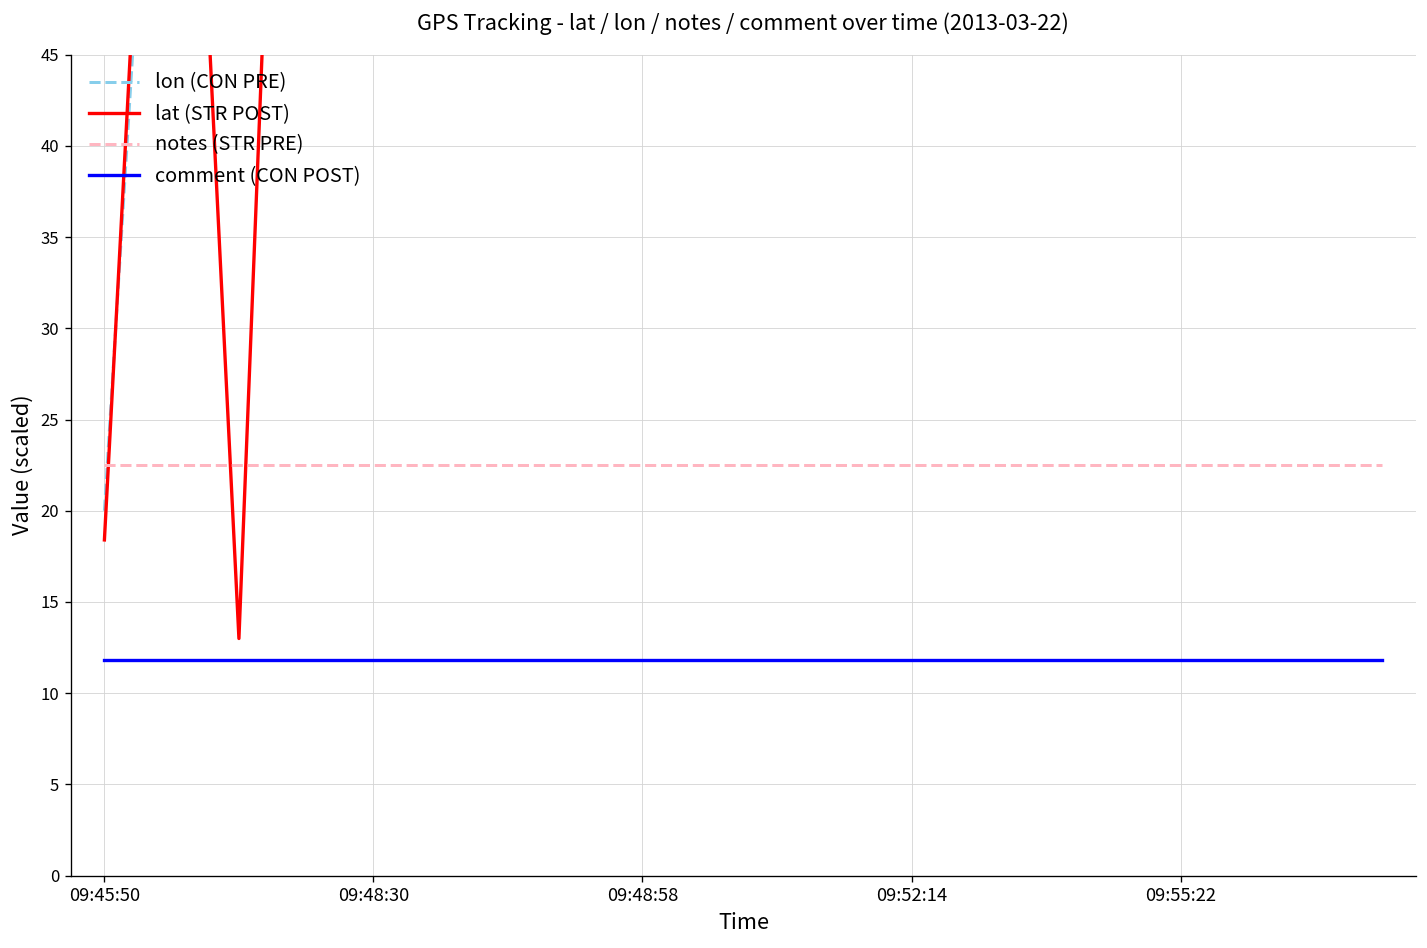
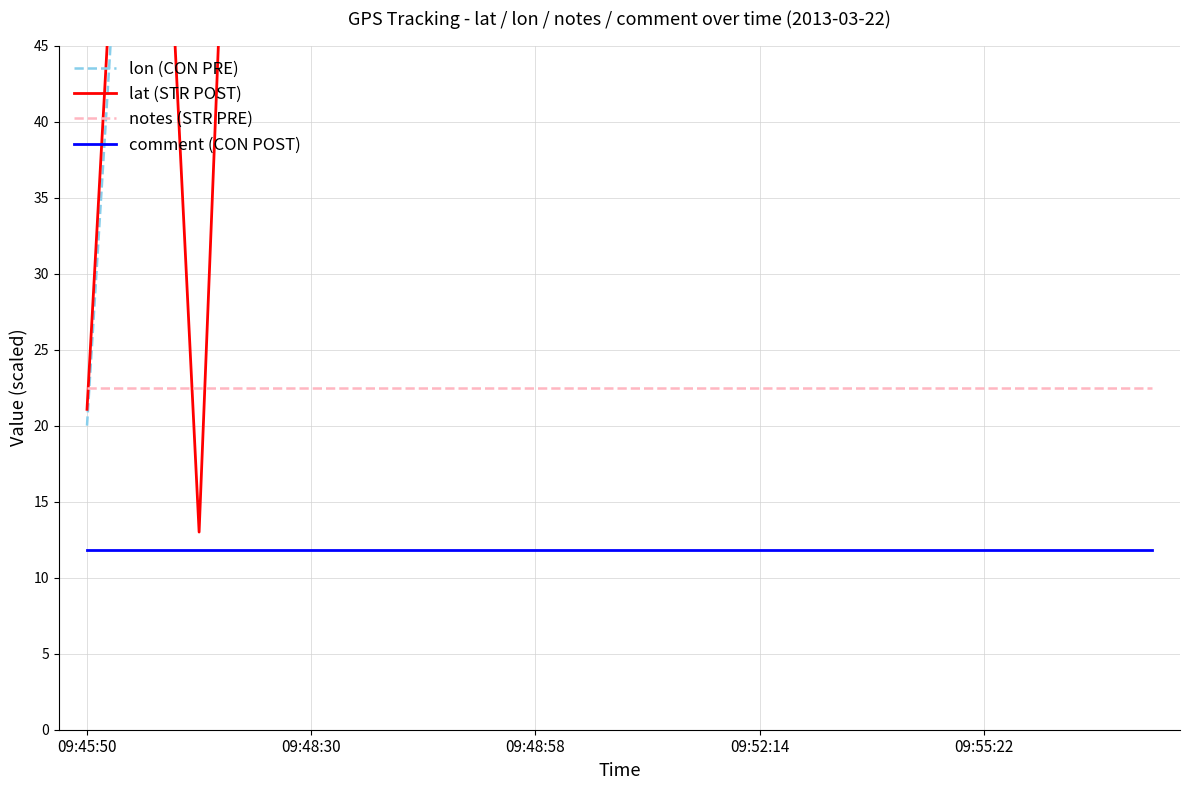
  {
    "lon (CON PRE)": {
      "09:45:50": 20.0
    },
    "lat (STR POST)": {
-     "09:45:50": 18.4
+     "09:45:50": 21.1
    },
    "notes (STR PRE)": {
      "09:45:50": 22.5,
      "09:48:30": 22.5,
      "09:48:58": 22.5,
      "09:52:14": 22.5,
      "09:55:22": 22.5
    },
    "comment (CON POST)": {
      "09:45:50": 11.8,
      "09:48:30": 11.8,
      "09:48:58": 11.8,
      "09:52:14": 11.8,
      "09:55:22": 11.8
    }
  }
